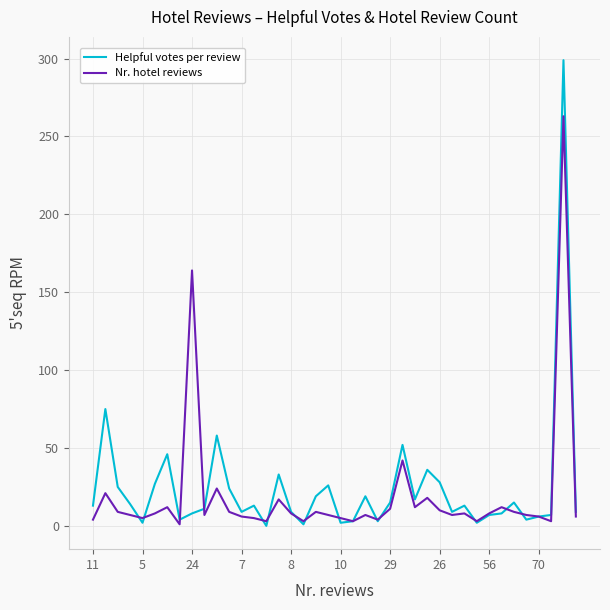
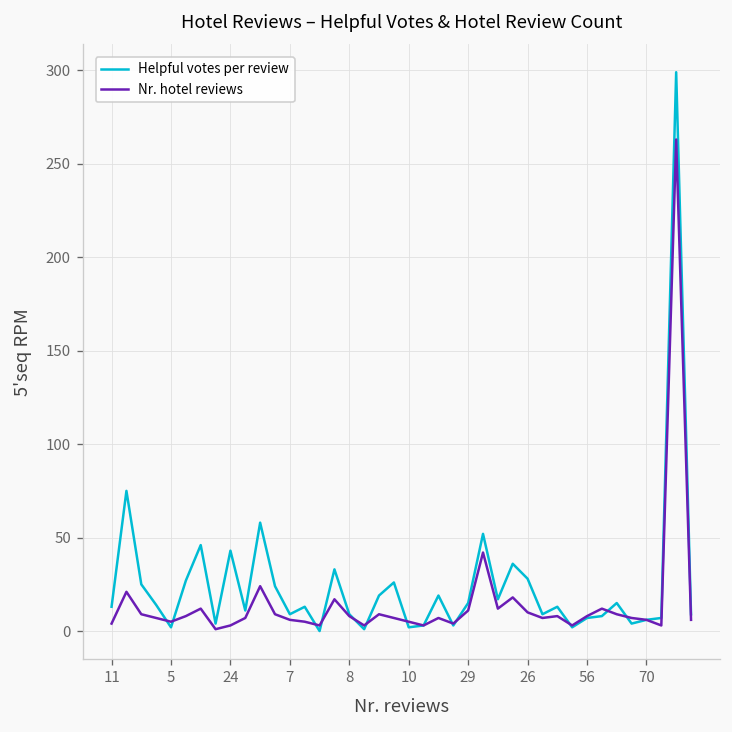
  {
    "Helpful votes per review": {
-     "24": 8
+     "24": 43
    },
    "Nr. hotel reviews": {
-     "24": 164
+     "24": 3
    }
  }
